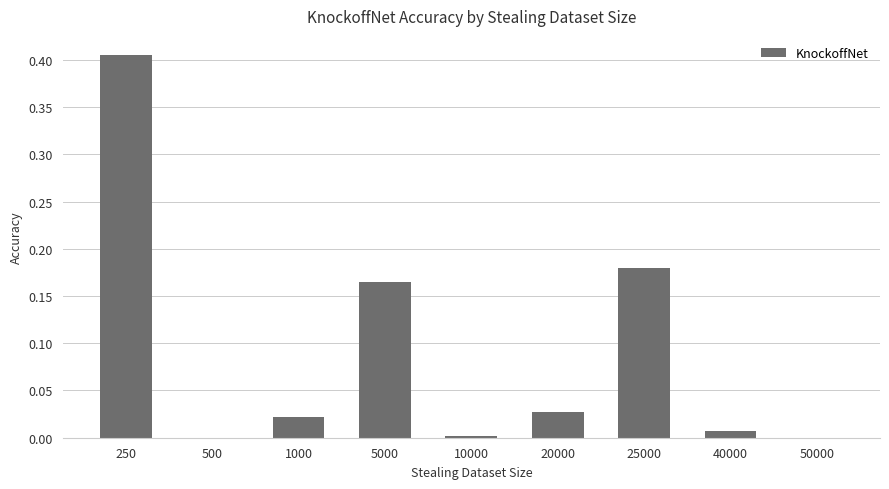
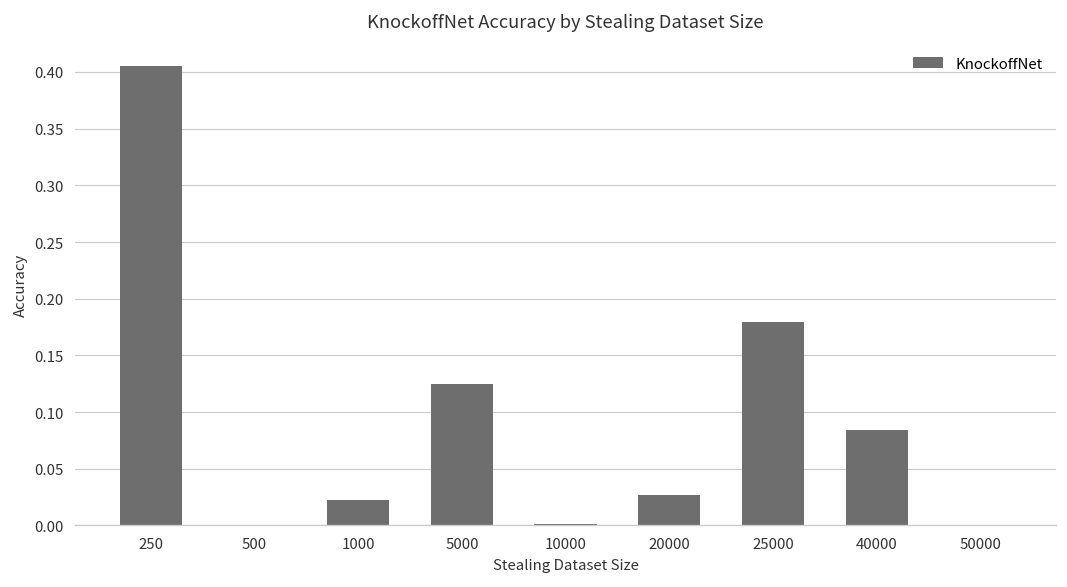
  {
    "250": 0.41,
    "1000": 0.02,
-   "5000": 0.17,
+   "5000": 0.13,
    "20000": 0.03,
    "25000": 0.18,
-   "40000": 0.01,
+   "40000": 0.08,
    "50000": 0.00
  }
